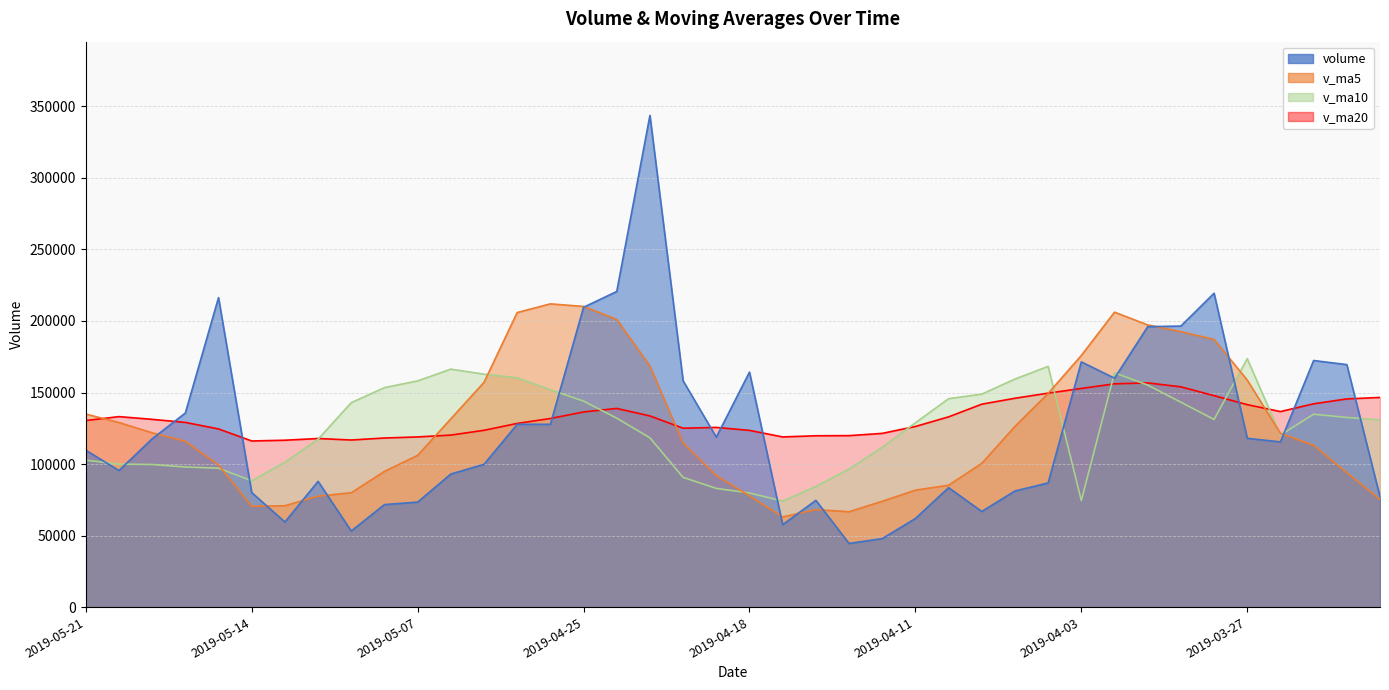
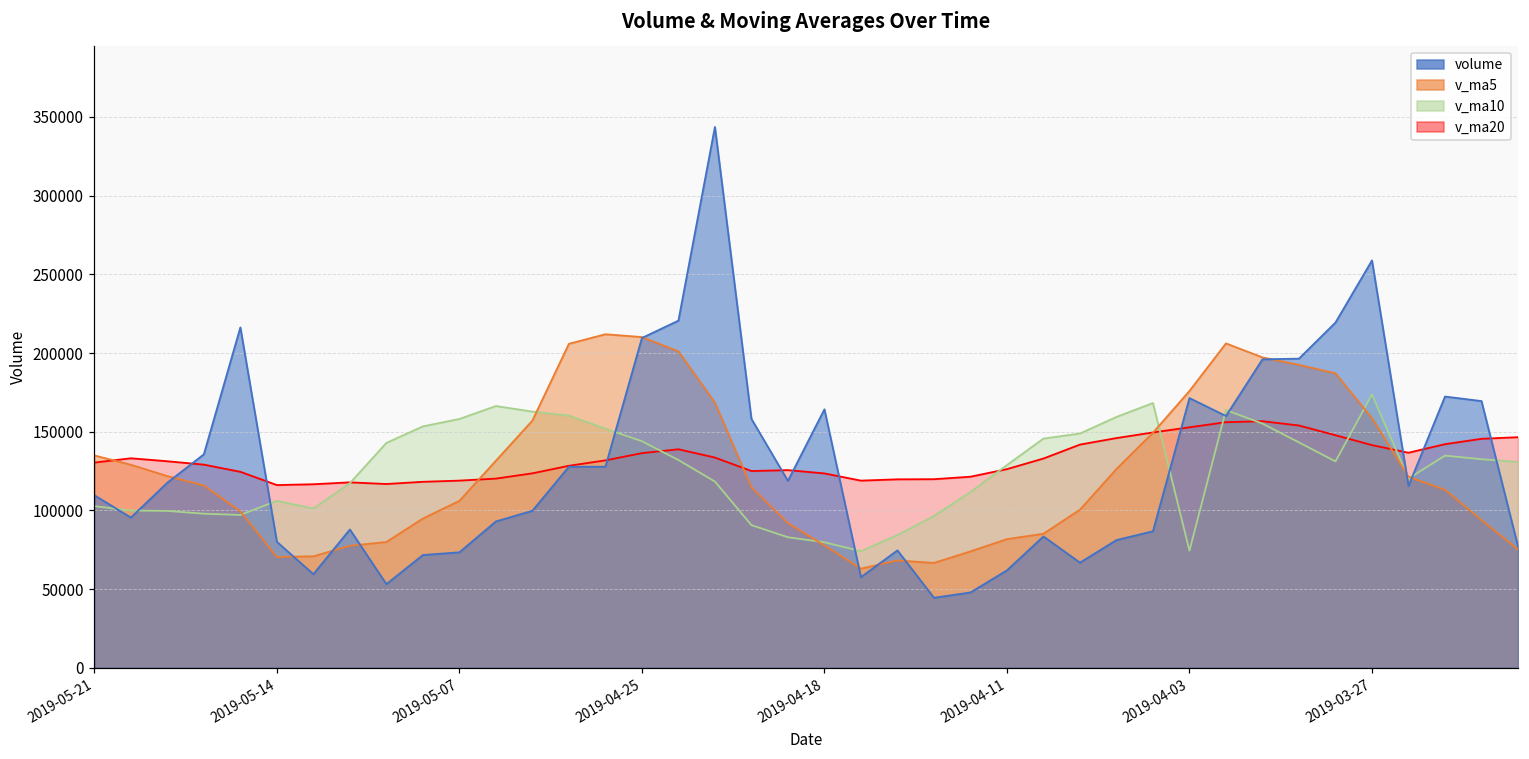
  {
    "v_ma10": {
      "2019-05-21": 103000,
-     "2019-05-14": 88000,
+     "2019-05-14": 106000,
      "2019-05-07": 158000,
      "2019-04-25": 144000,
      "2019-04-18": 80000,
      "2019-04-11": 129000,
      "2019-04-03": 74000,
      "2019-03-27": 174000
    },
    "volume": {
      "2019-05-21": 110000,
      "2019-05-14": 80000,
      "2019-05-07": 73000,
      "2019-04-18": 164000,
      "2019-04-11": 62000,
      "2019-04-03": 171000,
-     "2019-03-27": 118000
+     "2019-03-27": 259000
    }
  }
